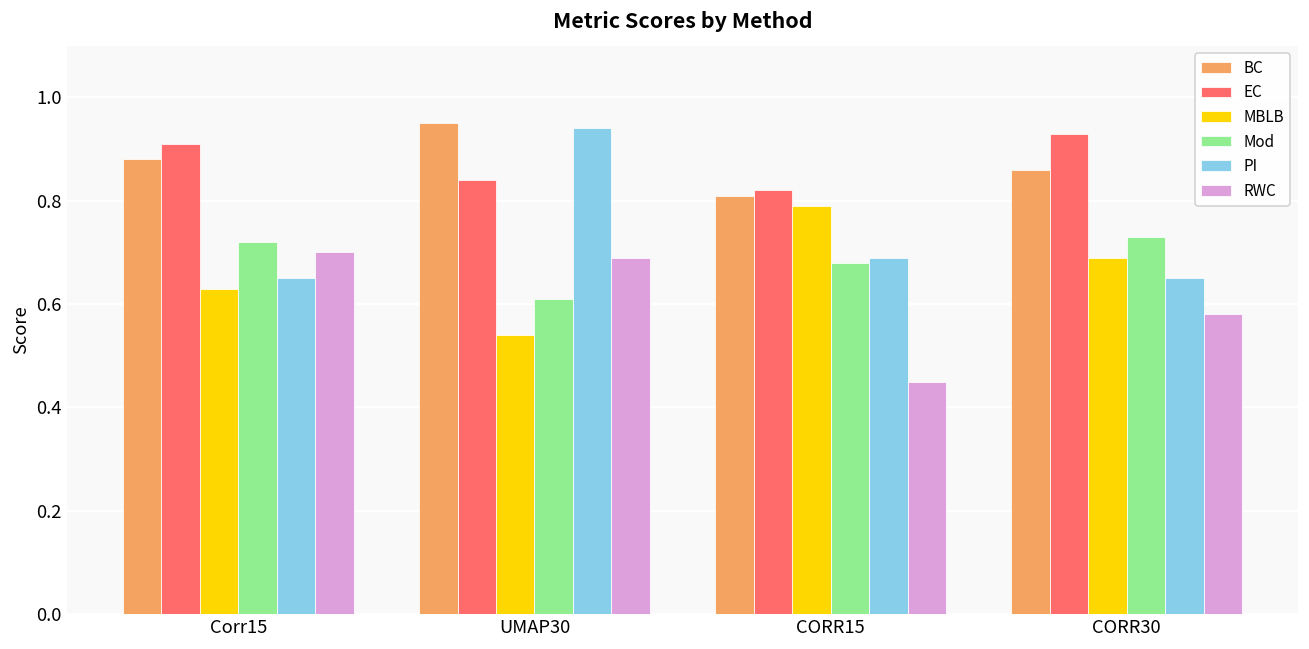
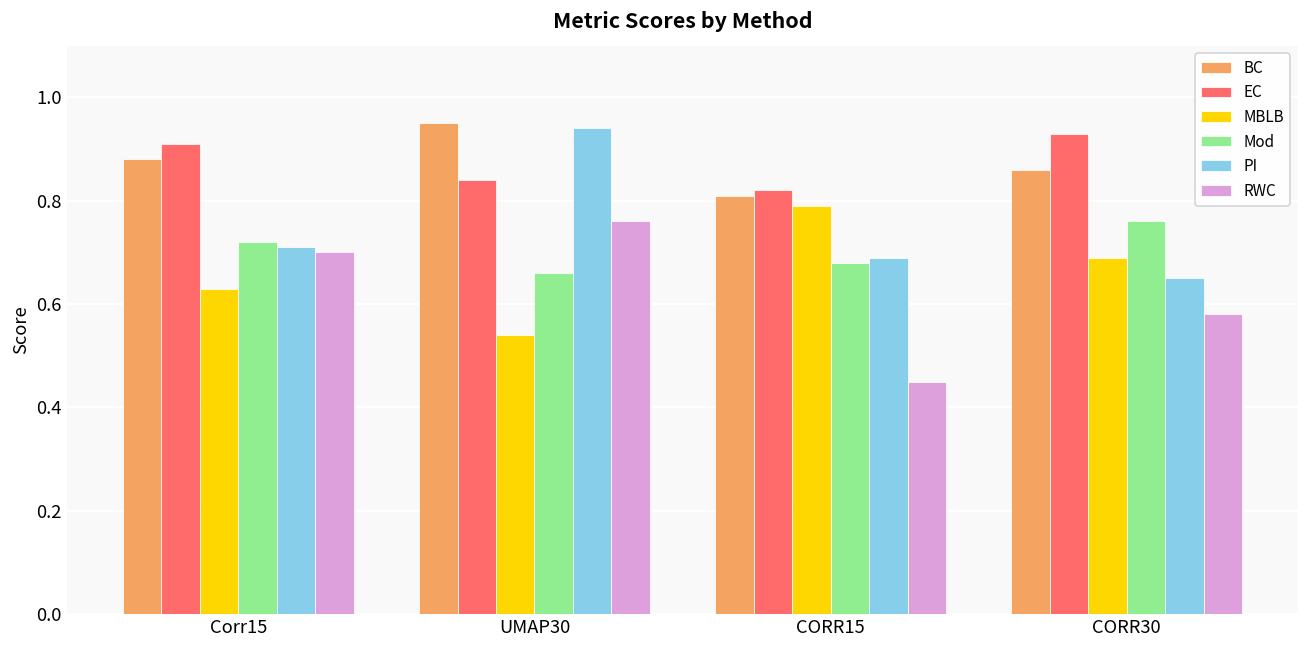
  {
    "MBLB": {
      "Corr15": 0.63,
      "UMAP30": 0.54,
      "CORR15": 0.79,
      "CORR30": 0.69
    },
    "Mod": {
      "Corr15": 0.72,
-     "UMAP30": 0.61,
+     "UMAP30": 0.66,
      "CORR15": 0.68,
-     "CORR30": 0.73
+     "CORR30": 0.76
    },
    "PI": {
-     "Corr15": 0.65,
+     "Corr15": 0.71,
      "UMAP30": 0.94,
      "CORR15": 0.69,
      "CORR30": 0.65
    },
    "RWC": {
      "Corr15": 0.70,
-     "UMAP30": 0.69,
+     "UMAP30": 0.76,
      "CORR15": 0.45,
      "CORR30": 0.58
    }
  }
